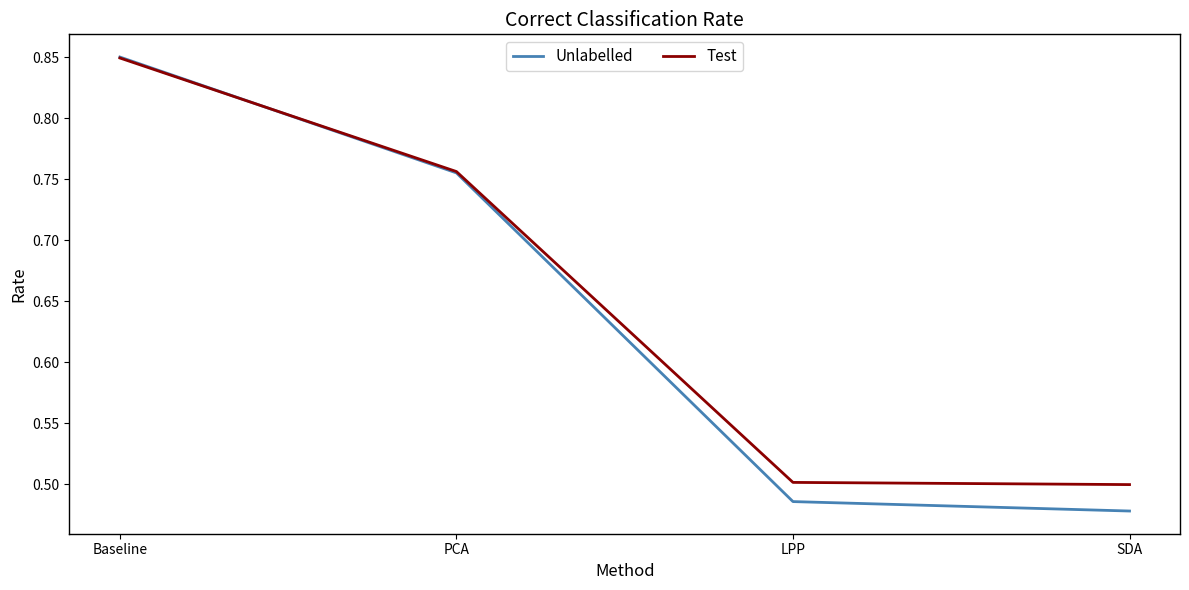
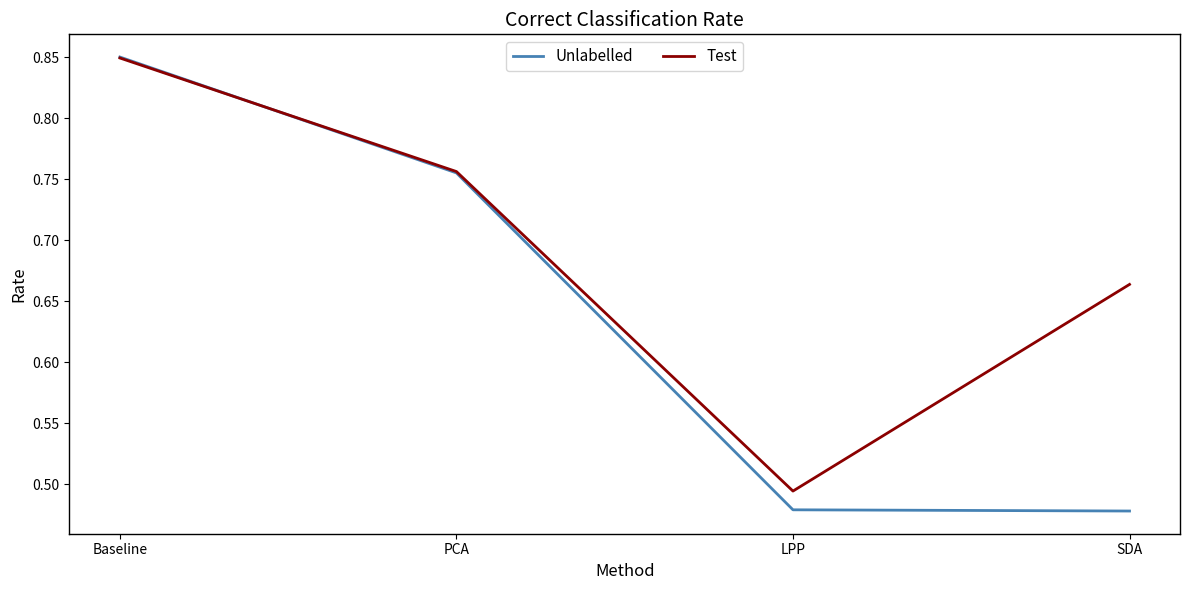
  {
    "Unlabelled": {
-     "LPP": 0.486,
+     "LPP": 0.479,
      "SDA": 0.478
    },
    "Test": {
-     "LPP": 0.502,
-     "SDA": 0.500
+     "LPP": 0.495,
+     "SDA": 0.664
    }
  }
